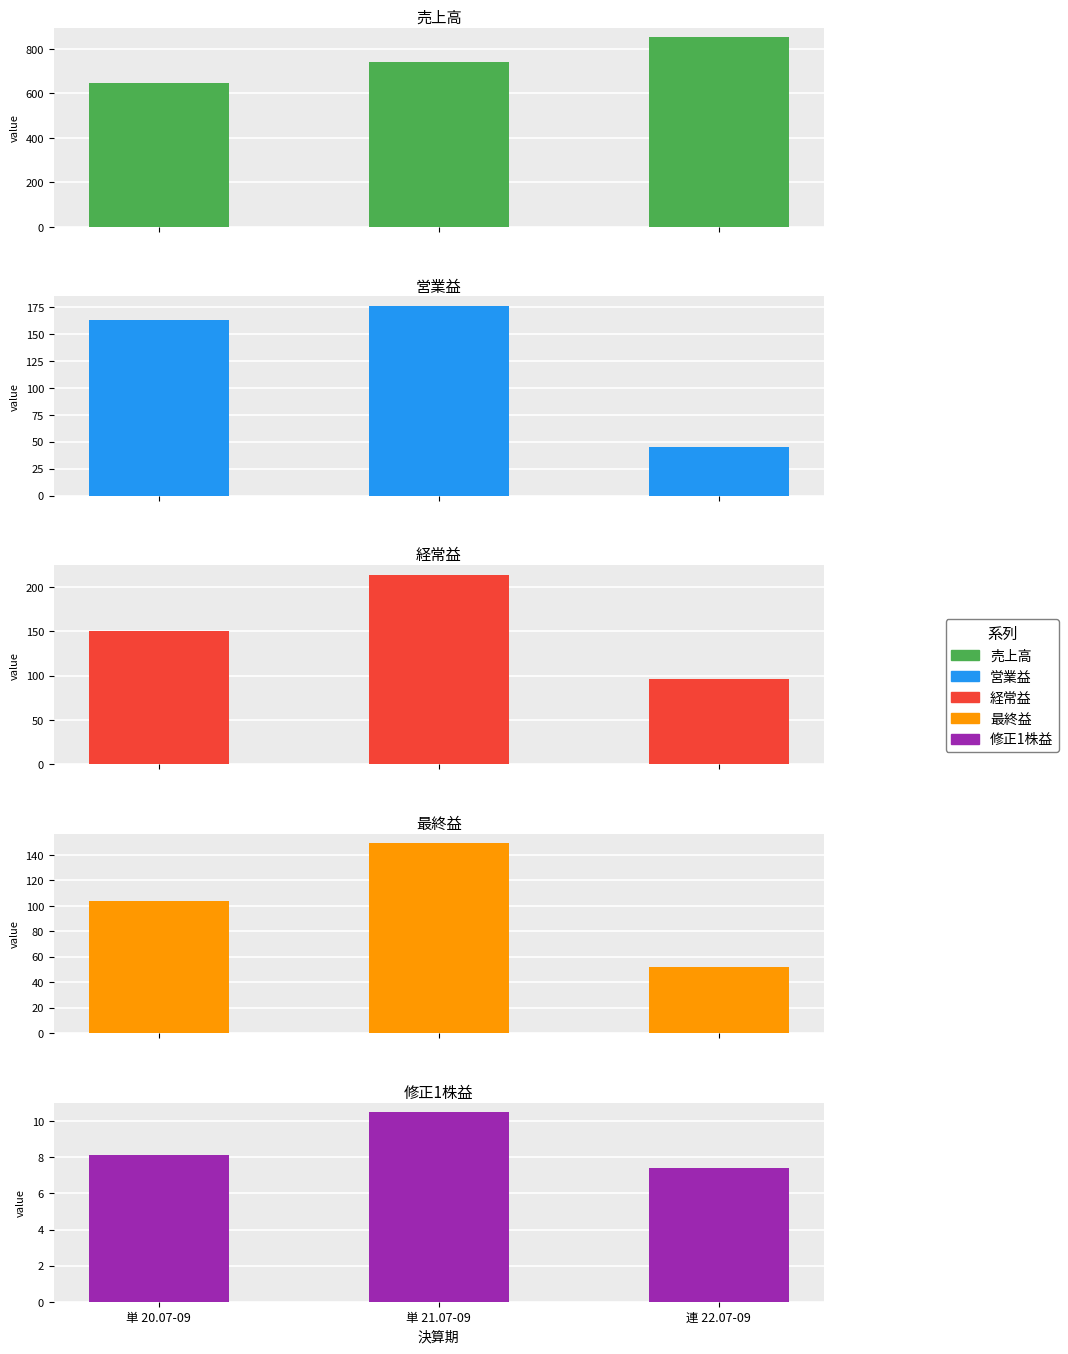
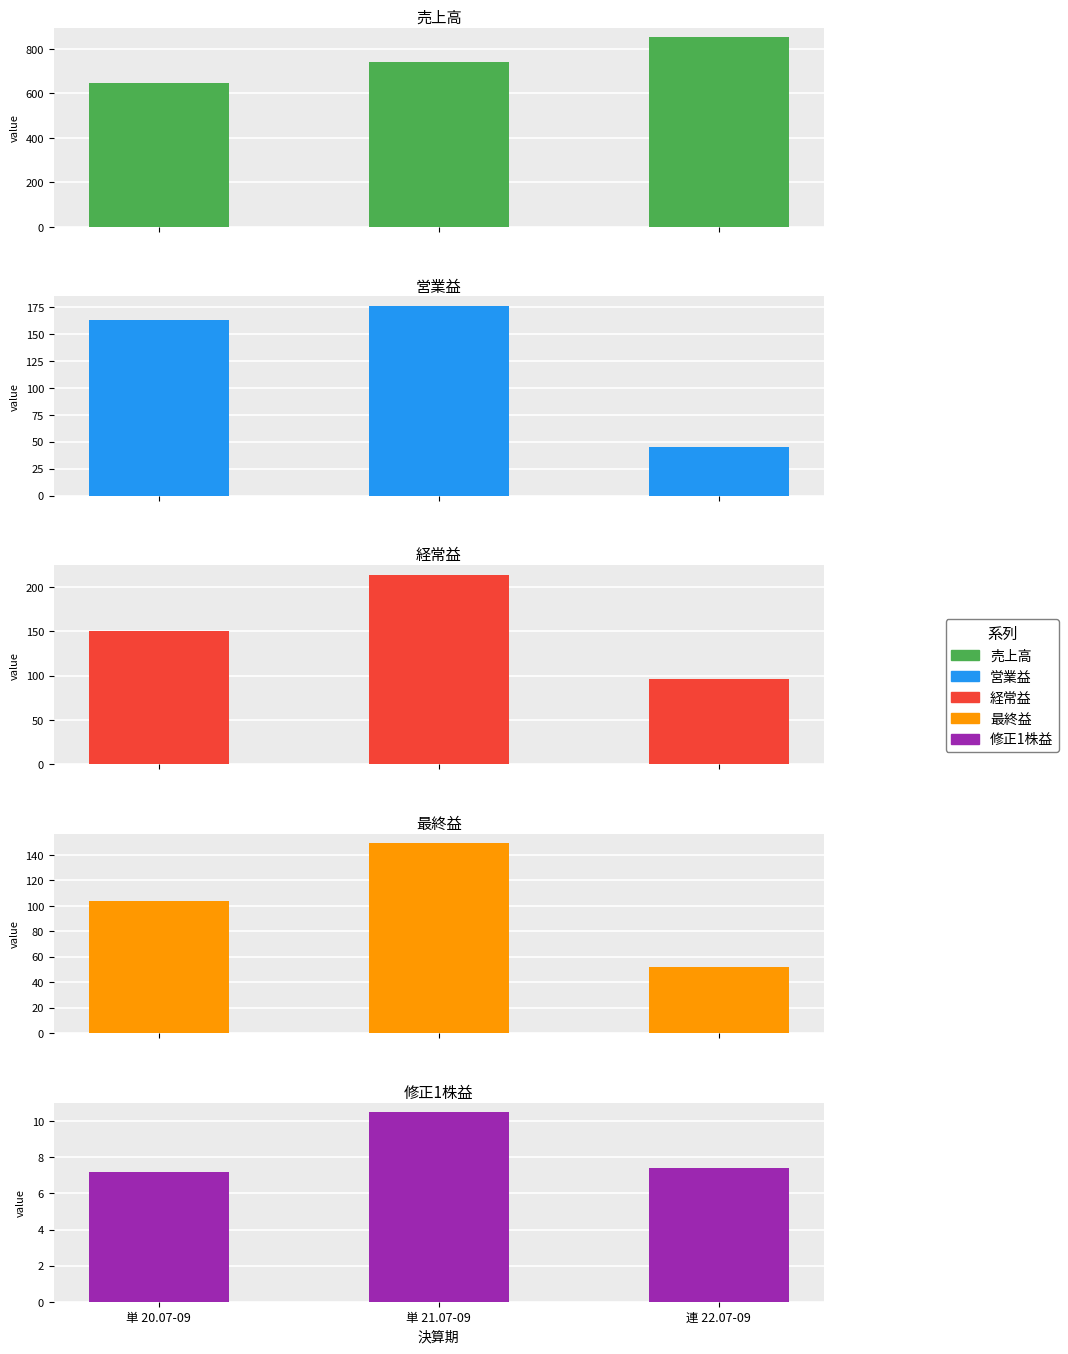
  {
    "修正1株益": {
-     "単 20.07-09": 8.1,
+     "単 20.07-09": 7.2,
      "単 21.07-09": 10.5,
      "連 22.07-09": 7.4
    }
  }
